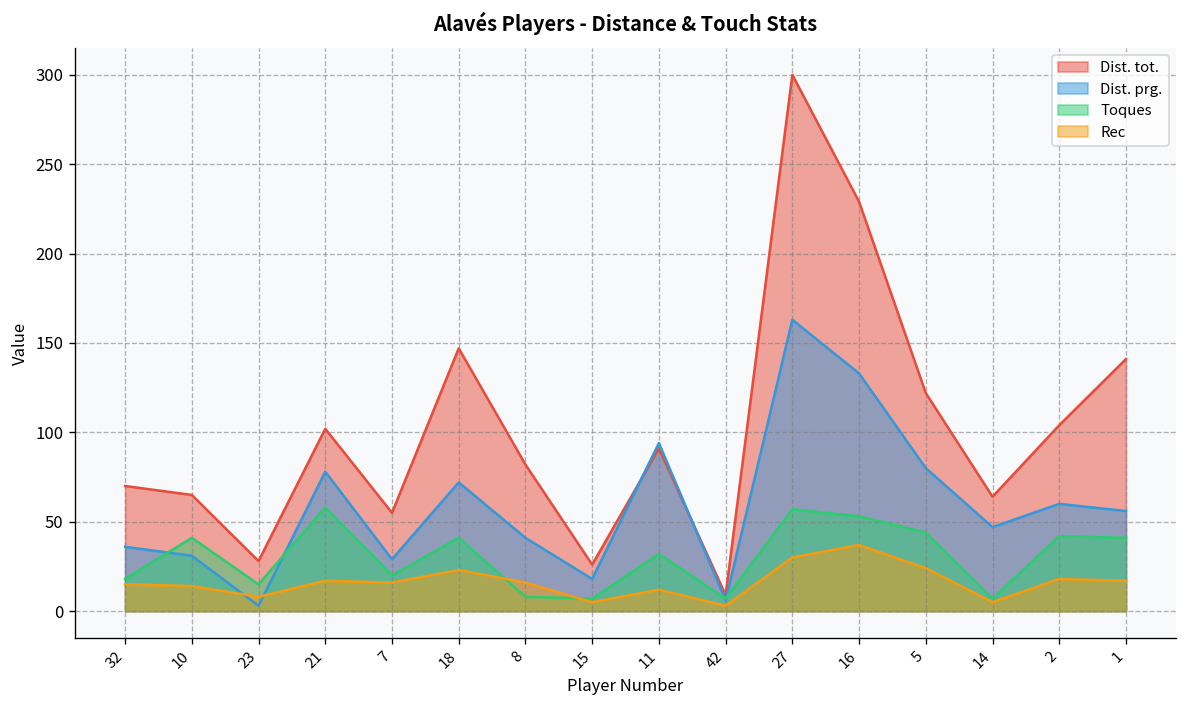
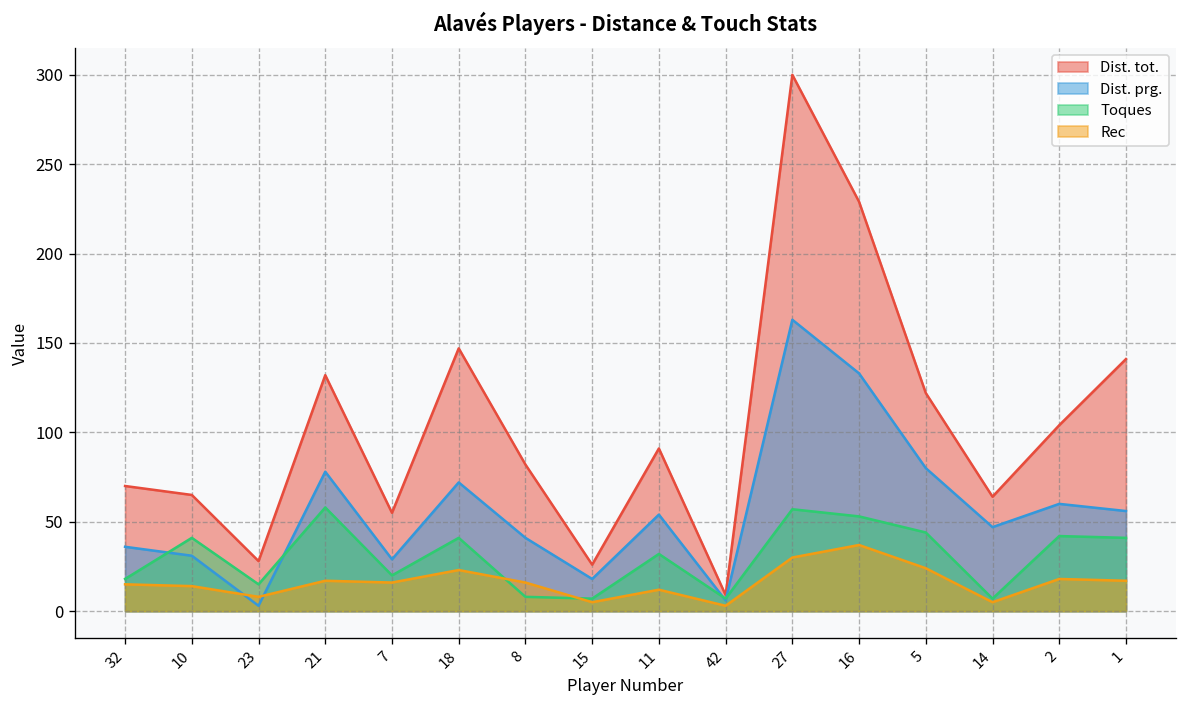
  {
    "Dist. tot.": {
      "32": 70,
      "10": 65,
      "23": 28,
-     "21": 102,
+     "21": 132,
      "7": 55,
      "18": 147,
      "8": 82,
      "15": 26,
      "11": 91,
      "42": 9,
      "27": 300,
      "16": 229,
      "5": 122,
      "14": 64,
      "2": 104,
      "1": 141
    },
    "Dist. prg.": {
      "32": 36,
      "10": 31,
      "23": 3,
      "21": 78,
      "7": 29,
      "18": 72,
      "8": 41,
      "15": 18,
-     "11": 94,
+     "11": 54,
      "27": 163,
      "16": 133,
      "5": 80,
      "14": 47,
      "2": 60,
      "1": 56
    },
    "Toques": {
      "32": 18,
      "10": 41,
      "23": 15,
      "21": 58,
      "7": 20,
      "18": 41,
      "8": 8,
      "15": 7,
      "11": 32,
      "27": 57,
      "16": 53,
      "5": 44,
      "14": 7,
      "2": 42,
      "1": 41
    },
    "Rec": {
      "32": 15,
      "10": 14,
      "23": 8,
      "21": 17,
      "7": 16,
      "18": 23,
      "8": 16,
      "15": 5,
      "11": 12,
      "42": 3,
      "27": 30,
      "16": 37,
      "5": 24,
      "14": 5,
      "2": 18,
      "1": 17
    }
  }
